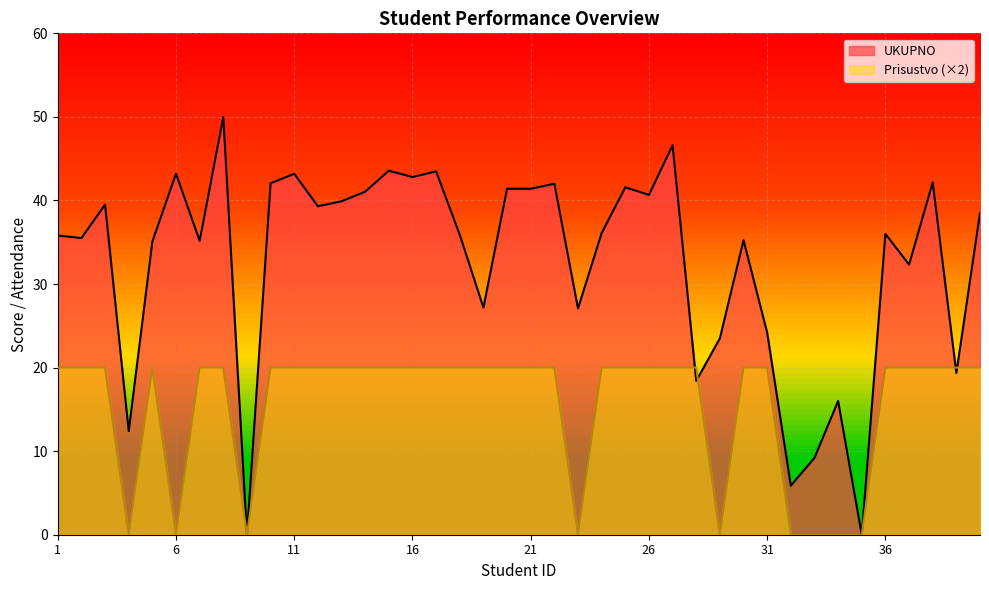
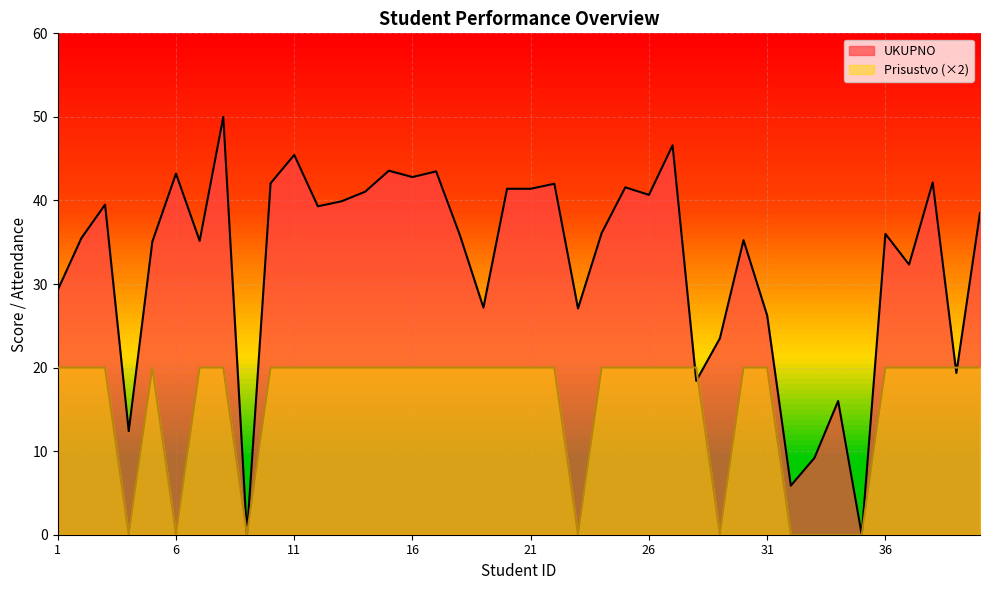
  {
    "UKUPNO": {
-     "1": 36,
+     "1": 29,
      "6": 43,
-     "11": 43,
+     "11": 45,
      "16": 43,
      "21": 41,
      "26": 41,
-     "31": 24,
+     "31": 26,
      "36": 36
    },
    "Prisustvo (×2)": {
      "1": 20,
      "6": 0,
      "11": 20,
      "16": 20,
      "21": 20,
      "26": 20,
      "31": 20,
      "36": 20
    }
  }
